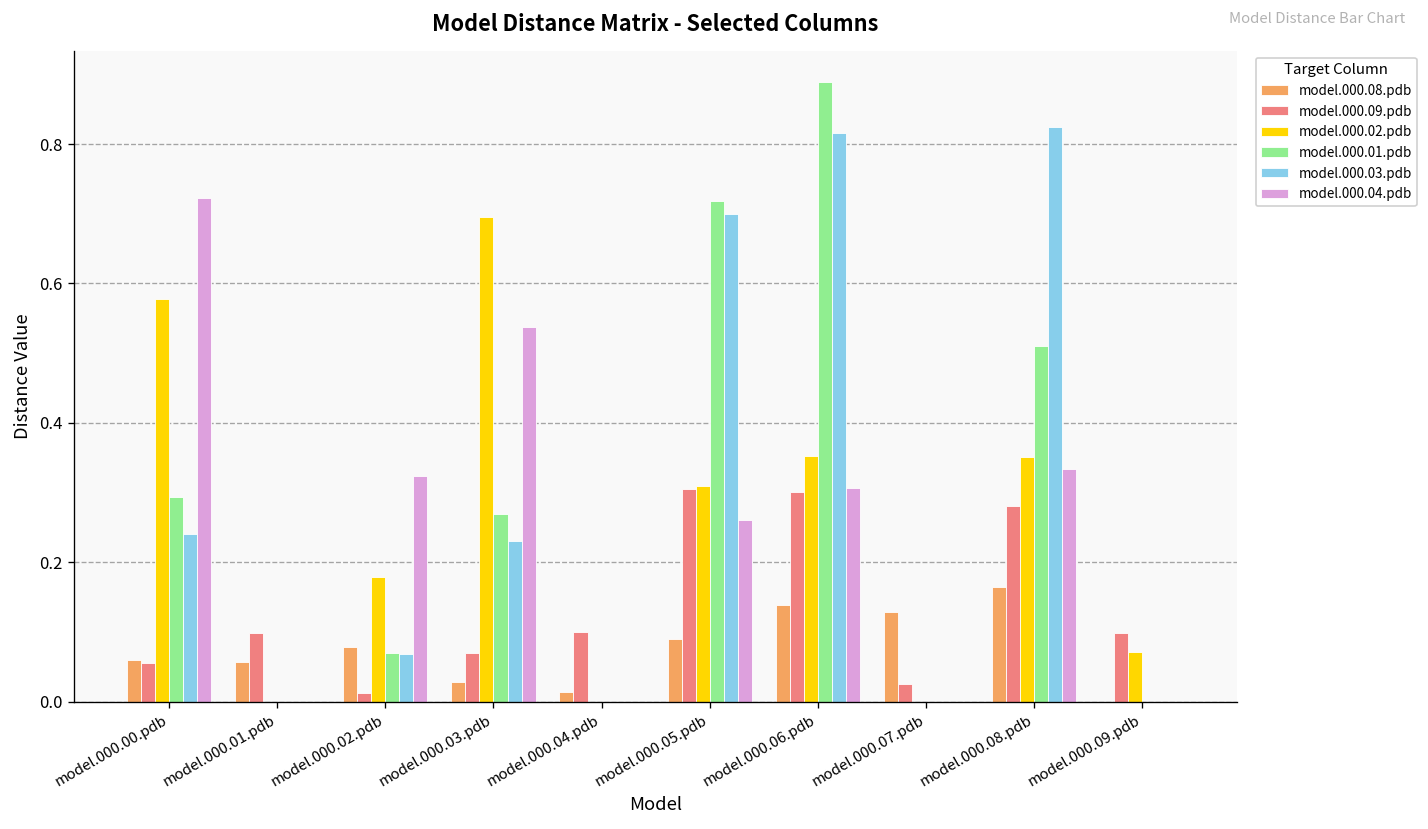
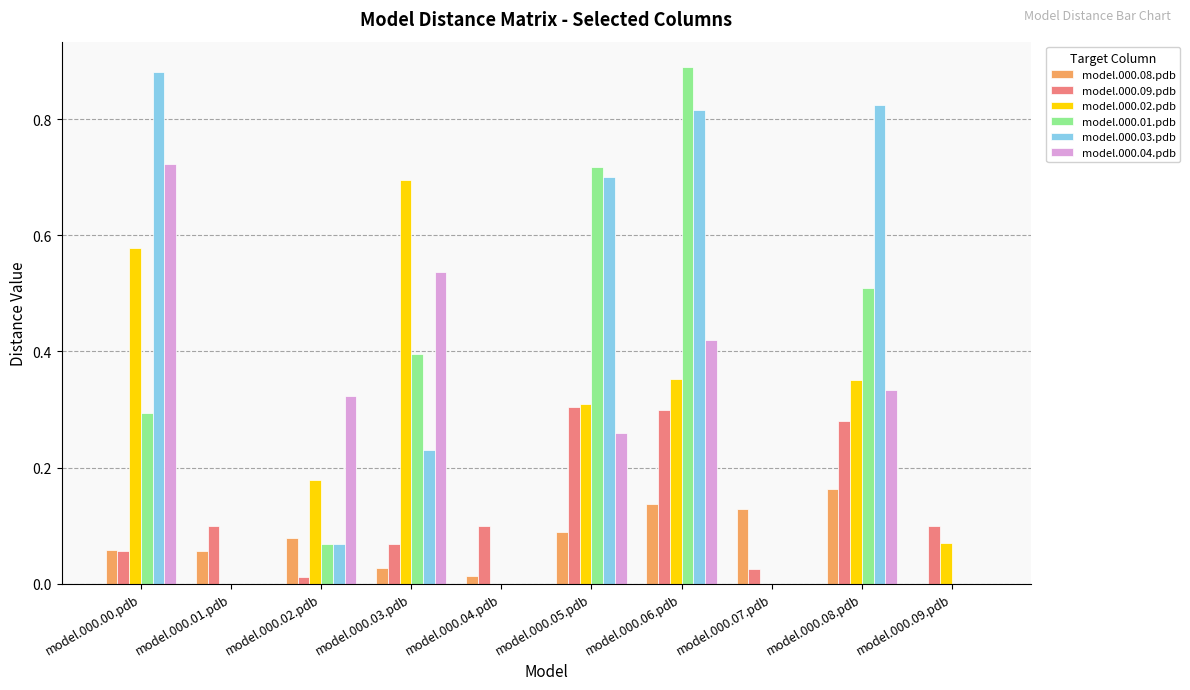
  {
    "model.000.02.pdb": {
      "model.000.00.pdb": 0.58,
      "model.000.01.pdb": 0.00,
      "model.000.02.pdb": 0.18,
      "model.000.03.pdb": 0.70,
      "model.000.04.pdb": 0.00,
      "model.000.05.pdb": 0.31,
      "model.000.06.pdb": 0.35,
      "model.000.07.pdb": 0.00,
      "model.000.08.pdb": 0.35,
      "model.000.09.pdb": 0.07
    },
    "model.000.01.pdb": {
      "model.000.00.pdb": 0.29,
      "model.000.01.pdb": 0.00,
      "model.000.02.pdb": 0.07,
-     "model.000.03.pdb": 0.27,
+     "model.000.03.pdb": 0.40,
      "model.000.04.pdb": 0.00,
      "model.000.05.pdb": 0.72,
      "model.000.06.pdb": 0.89,
      "model.000.07.pdb": 0.00,
      "model.000.08.pdb": 0.51,
      "model.000.09.pdb": 0.00
    },
    "model.000.03.pdb": {
-     "model.000.00.pdb": 0.24,
+     "model.000.00.pdb": 0.88,
      "model.000.01.pdb": 0.00,
      "model.000.02.pdb": 0.07,
      "model.000.03.pdb": 0.23,
      "model.000.04.pdb": 0.00,
      "model.000.05.pdb": 0.70,
      "model.000.06.pdb": 0.82,
      "model.000.07.pdb": 0.00,
      "model.000.08.pdb": 0.83,
      "model.000.09.pdb": 0.00
    },
    "model.000.04.pdb": {
      "model.000.00.pdb": 0.72,
      "model.000.01.pdb": 0.00,
      "model.000.02.pdb": 0.32,
      "model.000.03.pdb": 0.54,
      "model.000.04.pdb": 0.00,
      "model.000.05.pdb": 0.26,
-     "model.000.06.pdb": 0.31,
+     "model.000.06.pdb": 0.42,
      "model.000.07.pdb": 0.00,
      "model.000.08.pdb": 0.33,
      "model.000.09.pdb": 0.00
    }
  }
